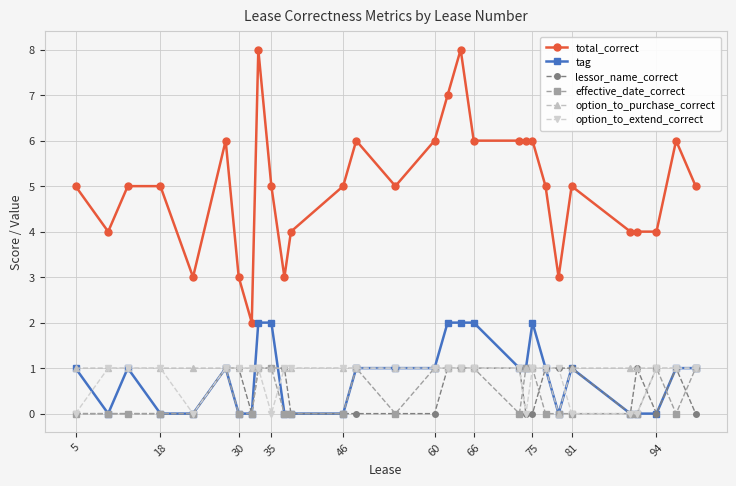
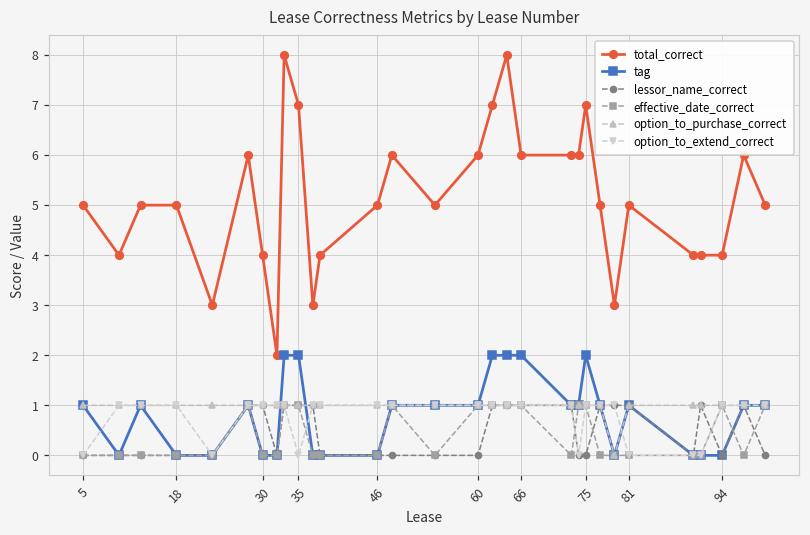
  {
    "total_correct": {
      "5": 5,
      "18": 5,
-     "30": 3,
-     "35": 5,
+     "30": 4,
+     "35": 7,
      "46": 5,
      "60": 6,
      "66": 6,
-     "75": 6,
+     "75": 7,
      "81": 5,
      "94": 4
    },
    "tag": {
      "35": 2,
      "66": 2,
      "75": 2
    }
  }
